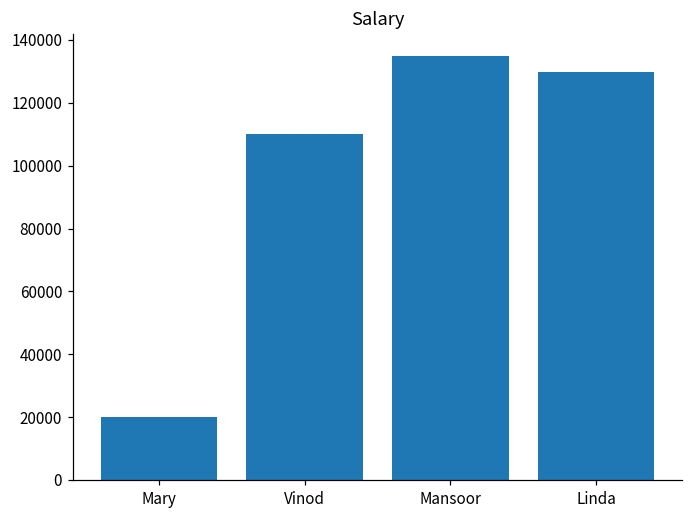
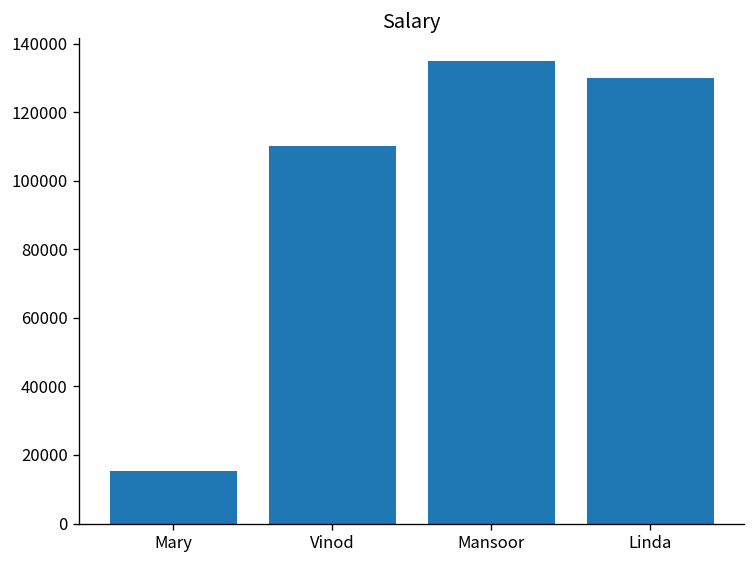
  {
-   "Mary": 20000,
+   "Mary": 15000,
    "Vinod": 110000,
    "Mansoor": 135000,
    "Linda": 130000
  }
